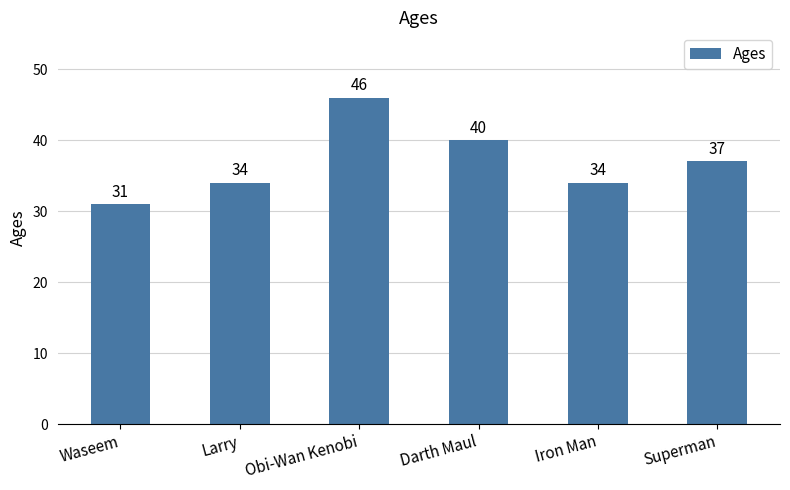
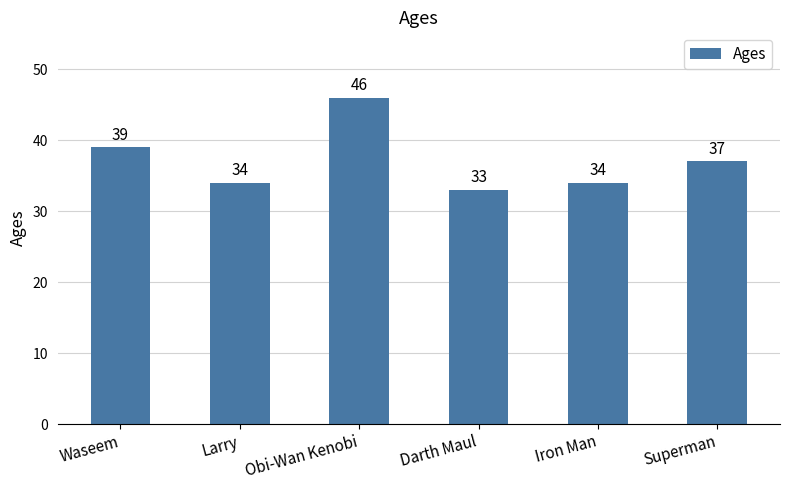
  {
-   "Waseem": 31,
+   "Waseem": 39,
    "Larry": 34,
    "Obi-Wan Kenobi": 46,
-   "Darth Maul": 40,
+   "Darth Maul": 33,
    "Iron Man": 34,
    "Superman": 37
  }
